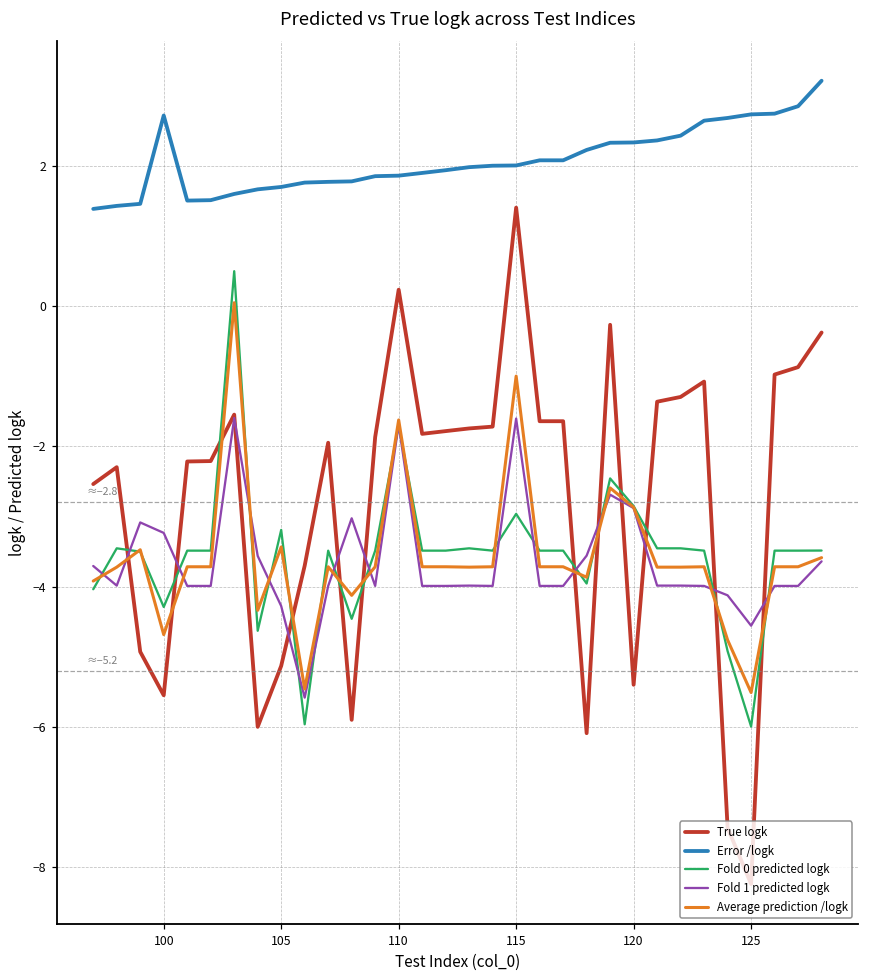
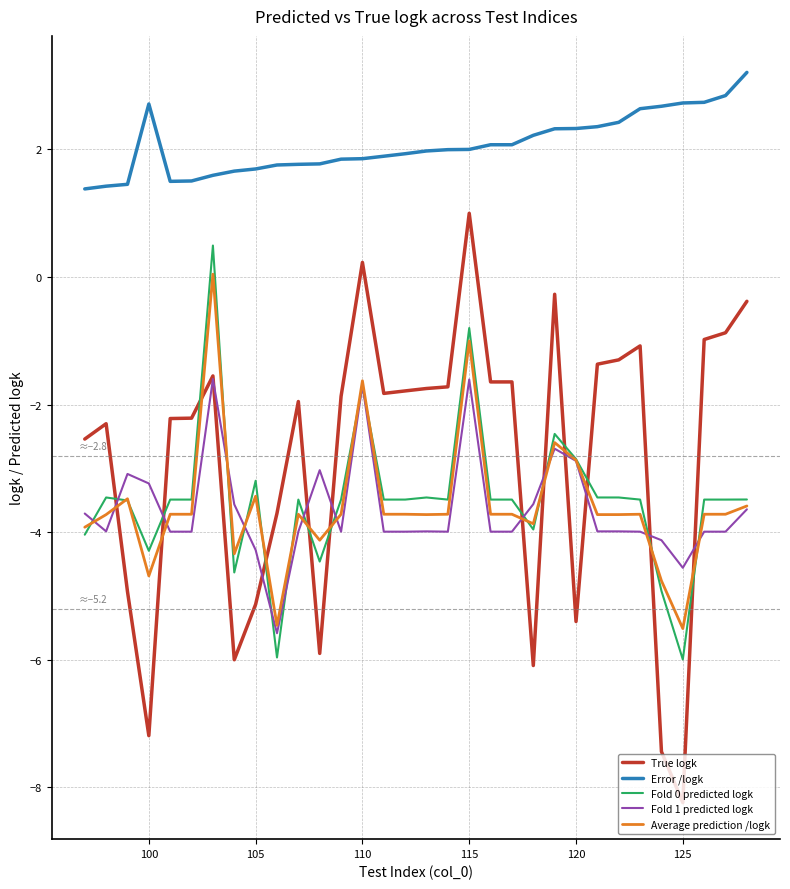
  {
    "True logk": {
-     "100": -5.6,
+     "100": -7.2,
      "105": -5.1,
      "110": 0.2,
-     "115": 1.4,
+     "115": 1.0,
      "120": -5.4
    },
    "Error /logk": {
      "100": 2.7,
      "105": 1.7,
      "110": 1.9,
      "115": 2.0,
      "120": 2.3,
      "125": 2.7
    },
    "Fold 0 predicted logk": {
      "100": -4.3,
      "105": -3.2,
-     "115": -3.0,
+     "115": -0.8,
      "125": -6.0
    },
    "Fold 1 predicted logk": {
      "100": -3.2,
      "105": -4.3,
      "115": -1.6,
      "125": -4.6
    },
    "Average prediction /logk": {
      "100": -4.7,
      "105": -3.4,
      "110": -1.6,
      "115": -1.0,
      "125": -5.5
    }
  }
